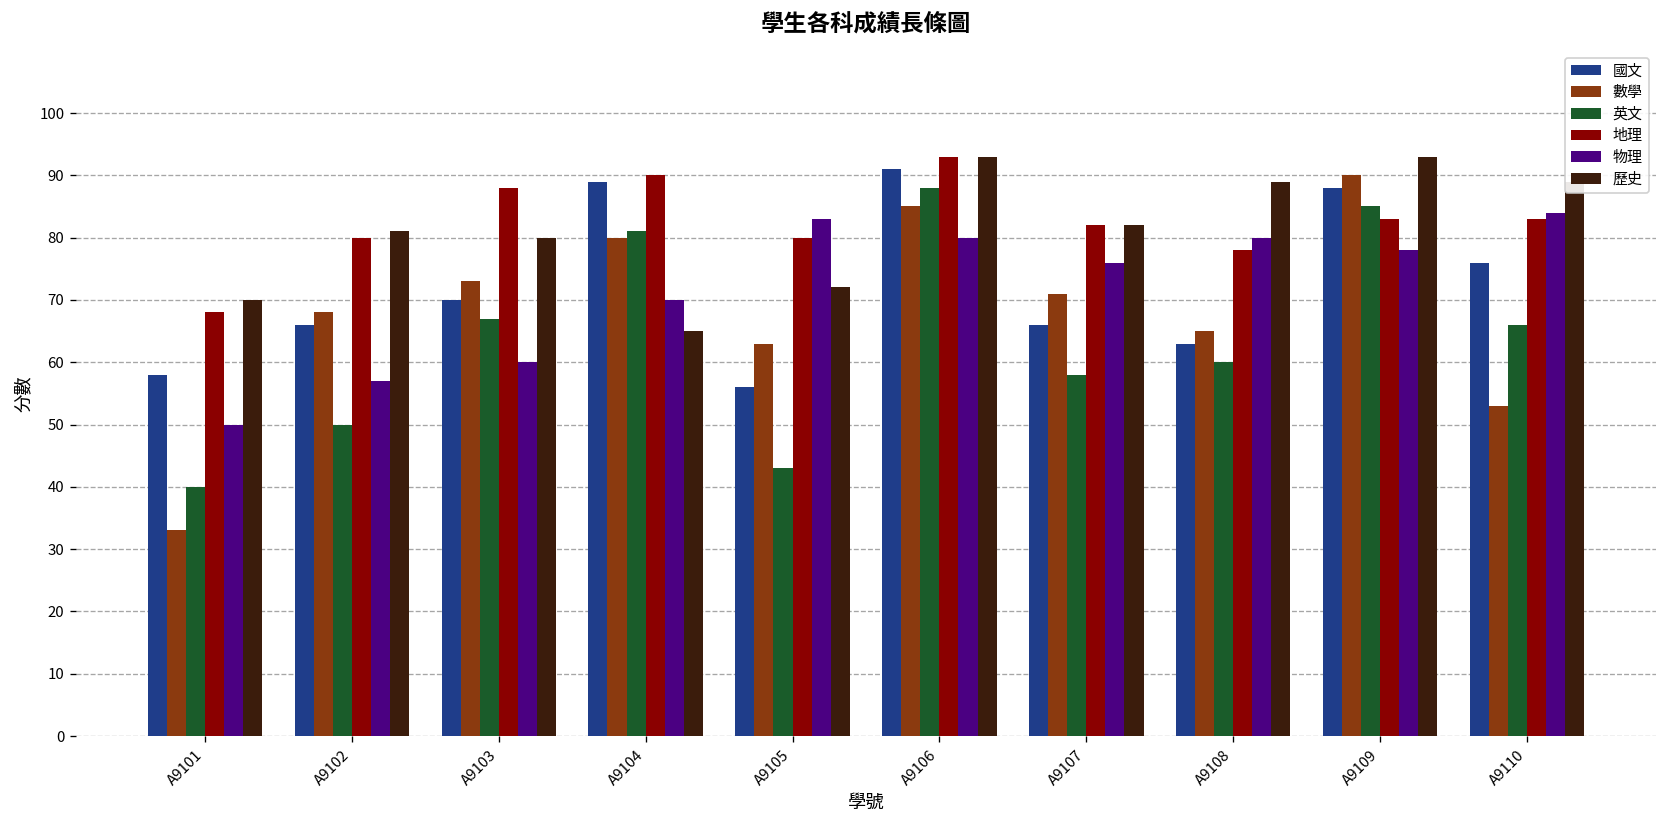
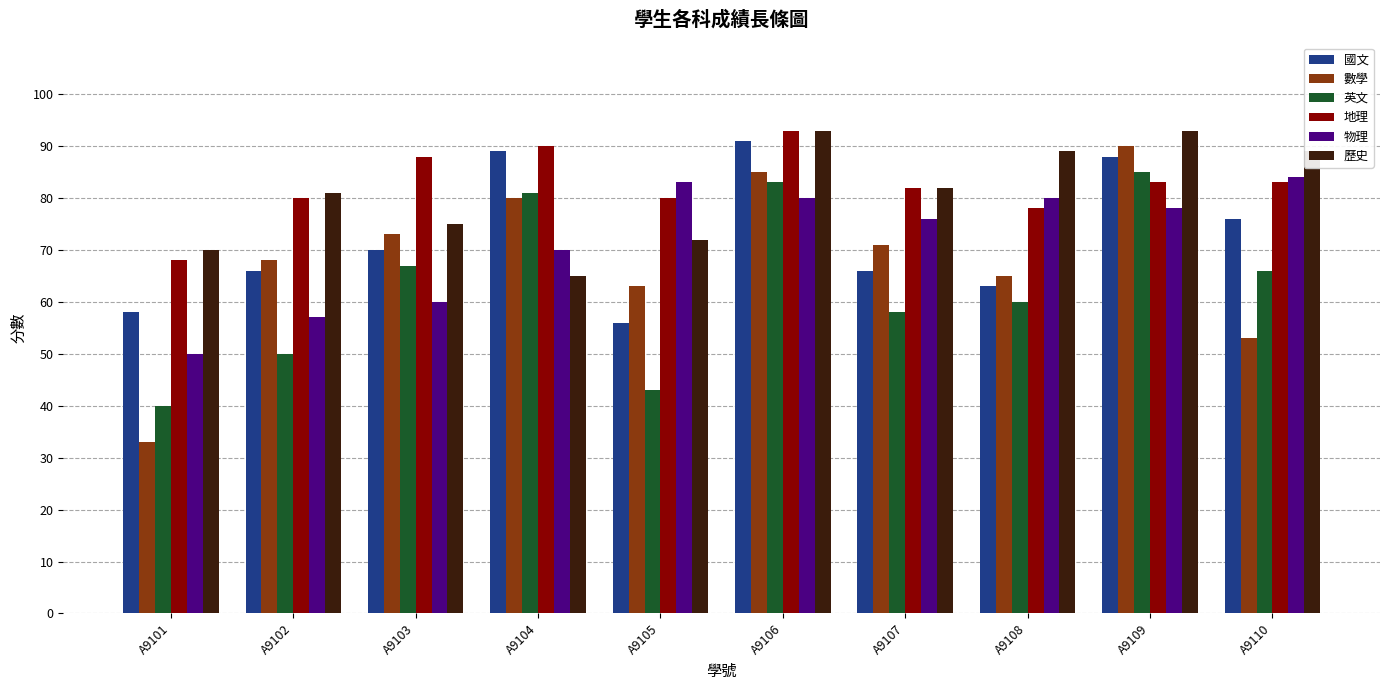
  {
    "國文": {
      "A9101": 58,
      "A9102": 66,
      "A9103": 70,
      "A9104": 89,
      "A9105": 56,
      "A9106": 91,
      "A9107": 66,
      "A9108": 63,
      "A9109": 88,
      "A9110": 76
    },
    "英文": {
      "A9101": 40,
      "A9102": 50,
      "A9103": 67,
      "A9104": 81,
      "A9105": 43,
-     "A9106": 88,
+     "A9106": 83,
      "A9107": 58,
      "A9108": 60,
      "A9109": 85,
      "A9110": 66
    },
    "物理": {
      "A9101": 50,
      "A9102": 57,
      "A9103": 60,
      "A9104": 70,
      "A9105": 83,
      "A9106": 80,
      "A9107": 76,
      "A9108": 80,
      "A9109": 78,
      "A9110": 84
    },
    "歷史": {
      "A9101": 70,
      "A9102": 81,
-     "A9103": 80,
+     "A9103": 75,
      "A9104": 65,
      "A9105": 72,
      "A9106": 93,
      "A9107": 82,
      "A9108": 89,
      "A9109": 93
    }
  }
